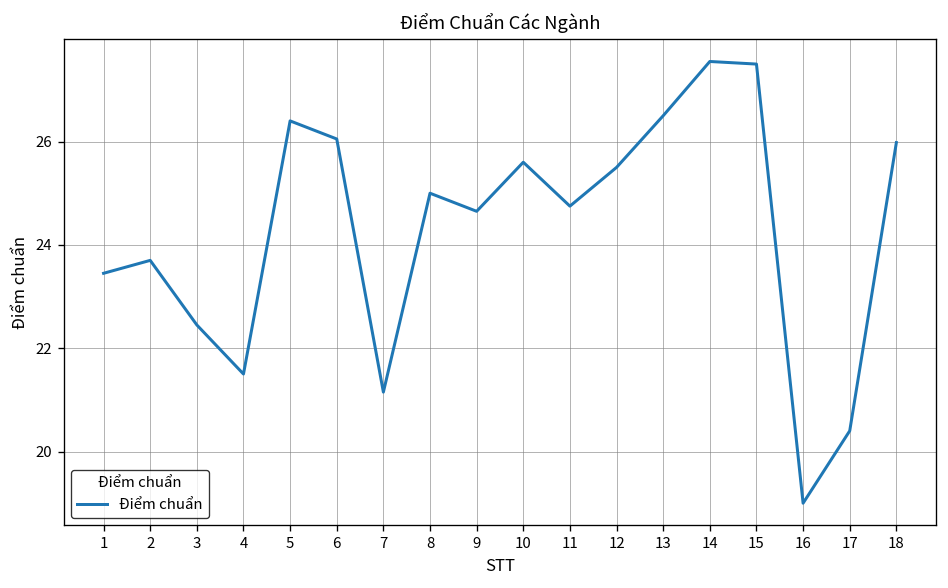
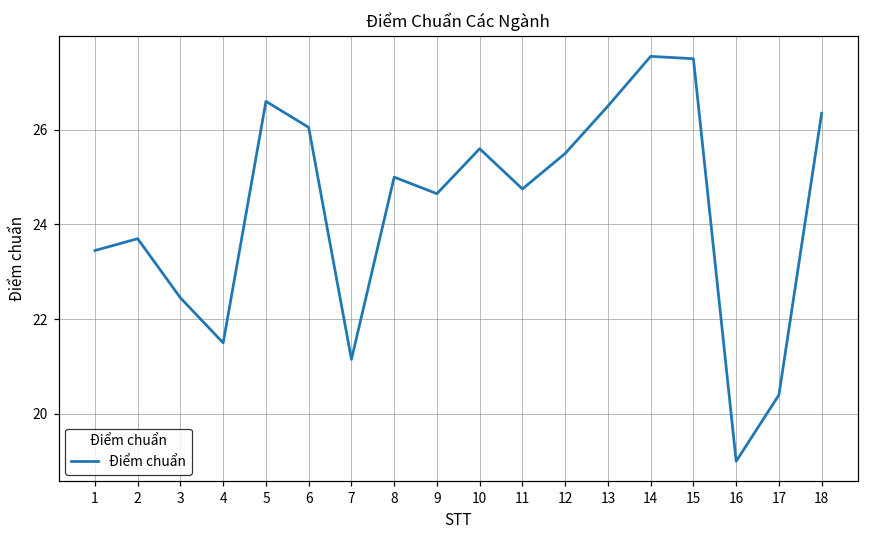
  {
    "1": 23.5,
    "2": 23.7,
    "3": 22.5,
    "4": 21.5,
-   "5": 26.4,
+   "5": 26.6,
    "6": 26.1,
    "7": 21.2,
    "8": 25.0,
    "9": 24.7,
    "10": 25.6,
    "11": 24.8,
    "12": 25.5,
    "13": 26.5,
    "14": 27.6,
    "15": 27.5,
    "16": 19.0,
    "17": 20.4,
-   "18": 26.0
+   "18": 26.4
  }
